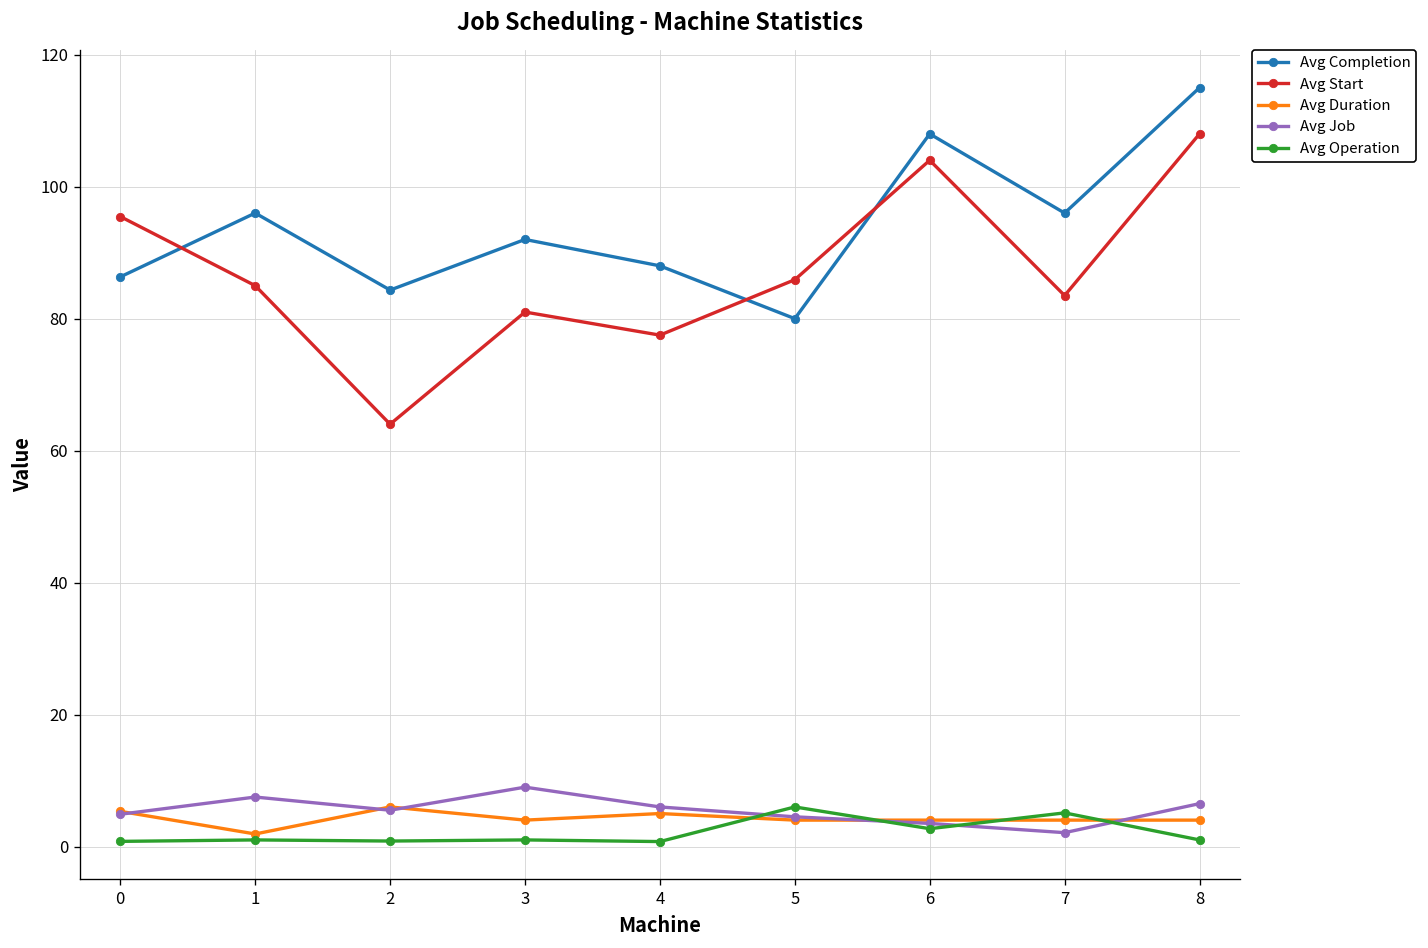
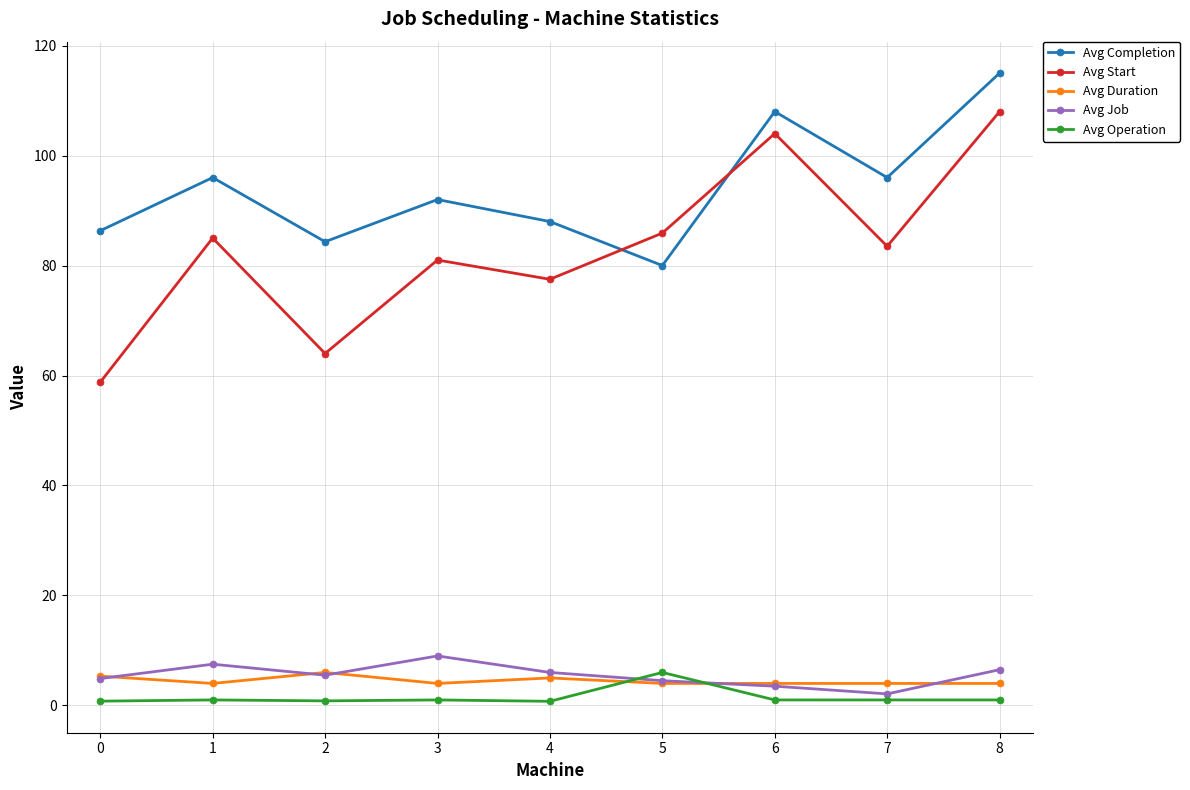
  {
    "Avg Completion": {
      "0": 86,
      "1": 96,
      "2": 84,
      "3": 92,
      "4": 88,
      "5": 80,
      "6": 108,
      "7": 96,
      "8": 115
    },
    "Avg Start": {
-     "0": 95,
+     "0": 59,
      "1": 85,
      "2": 64,
      "3": 81,
      "4": 78,
      "5": 86,
      "6": 104,
      "7": 84,
      "8": 108
    },
    "Avg Duration": {
-     "1": 2,
+     "1": 4,
      "2": 6,
      "3": 4,
      "4": 5,
      "5": 4,
      "6": 4,
      "7": 4,
      "8": 4
    },
    "Avg Job": {
      "1": 8,
      "2": 6,
      "3": 9,
      "4": 6,
      "5": 5,
      "6": 4,
      "7": 2,
      "8": 7
    },
    "Avg Operation": {
      "0": 1,
      "1": 1,
      "2": 1,
      "3": 1,
      "4": 1,
      "5": 6,
-     "6": 3,
-     "7": 5,
+     "6": 1,
+     "7": 1,
      "8": 1
    }
  }
